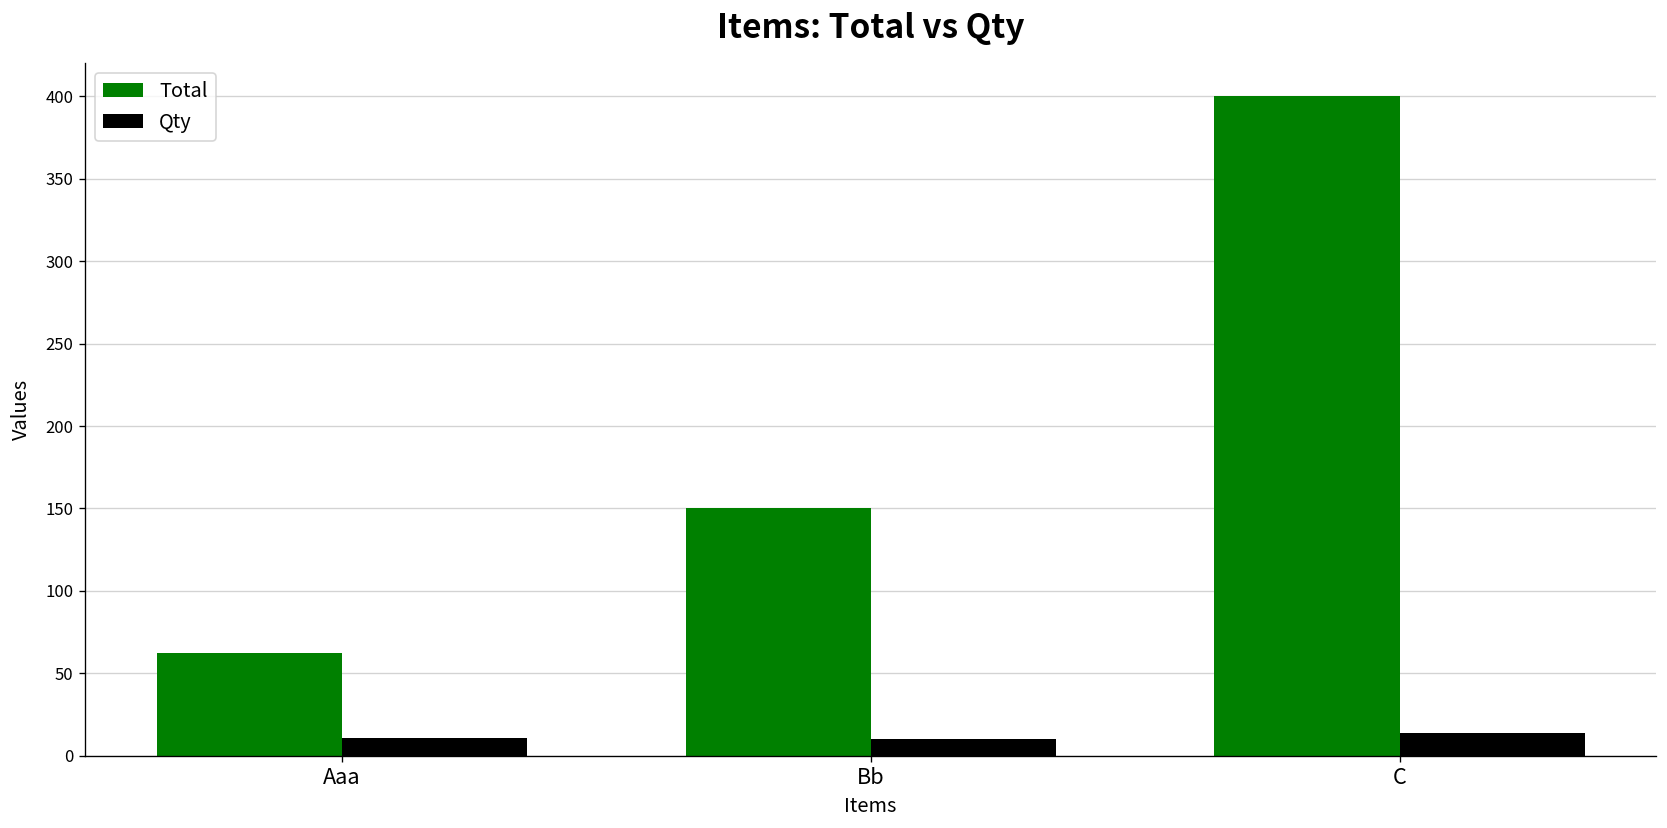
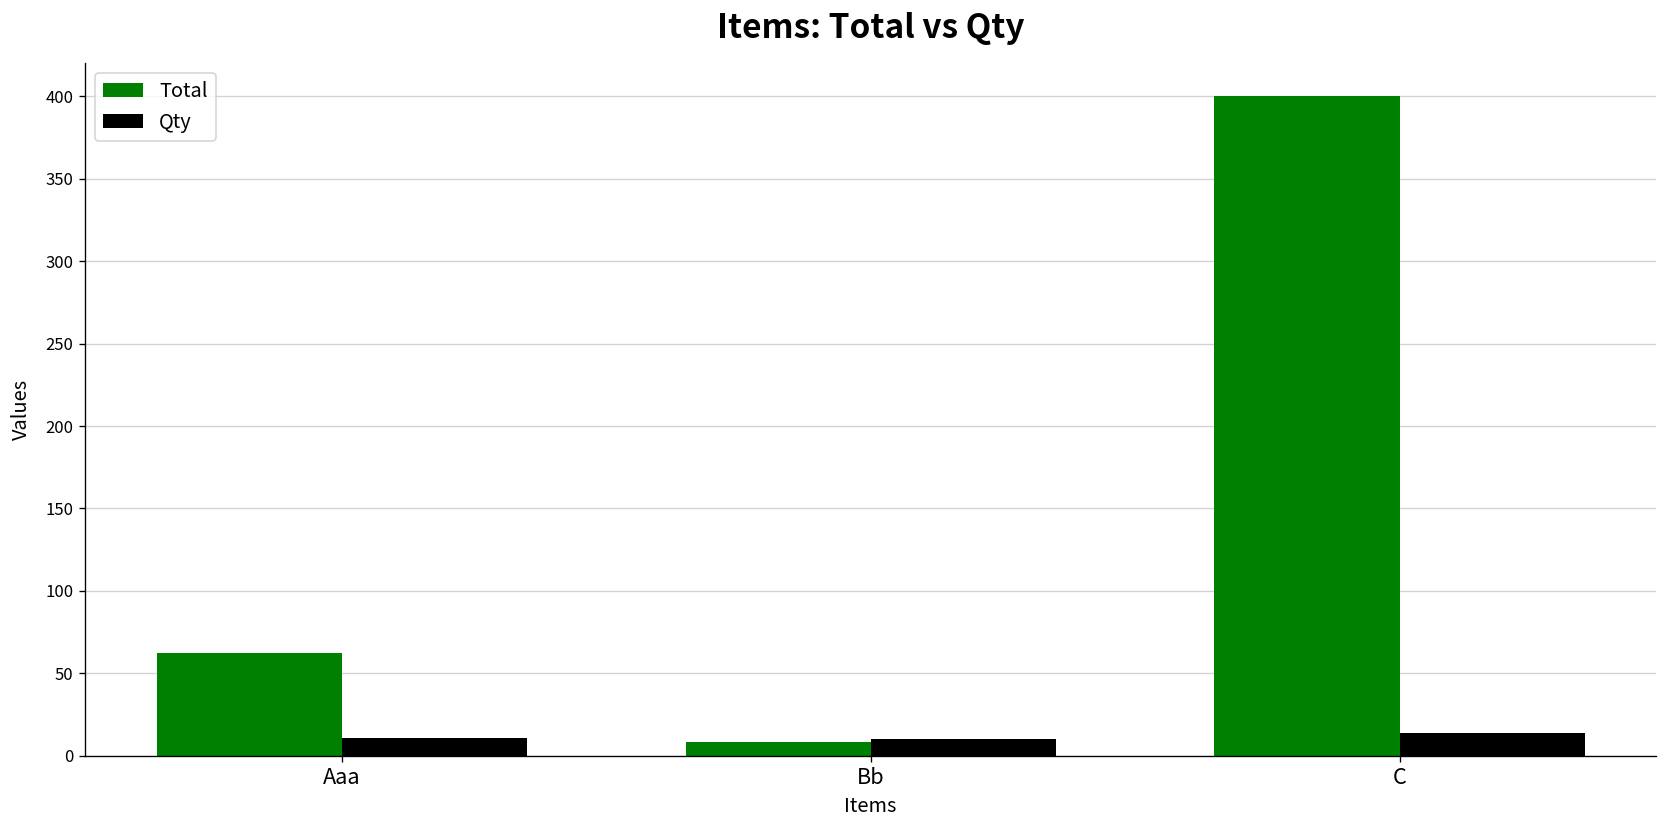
  {
    "Total": {
      "Aaa": 63,
-     "Bb": 150,
+     "Bb": 8,
      "C": 400
    },
    "Qty": {
      "Aaa": 11,
      "Bb": 10,
      "C": 14
    }
  }
